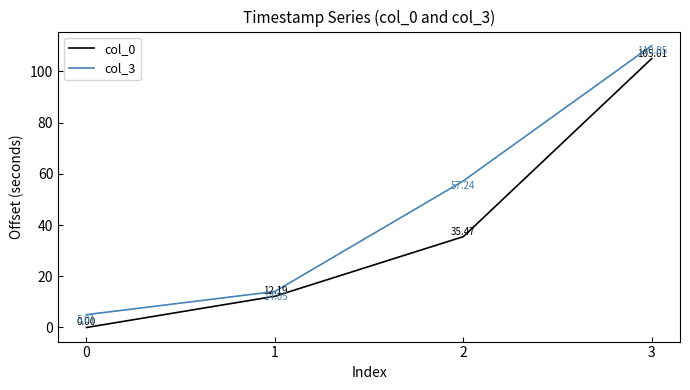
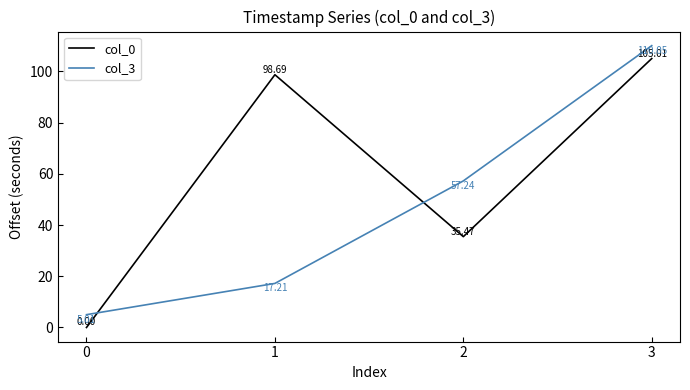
  {
    "col_0": {
-     "1": 12.19,
+     "1": 98.69,
      "2": 35.47
    },
    "col_3": {
-     "1": 14.05,
+     "1": 17.21,
      "2": 57.24
    }
  }
